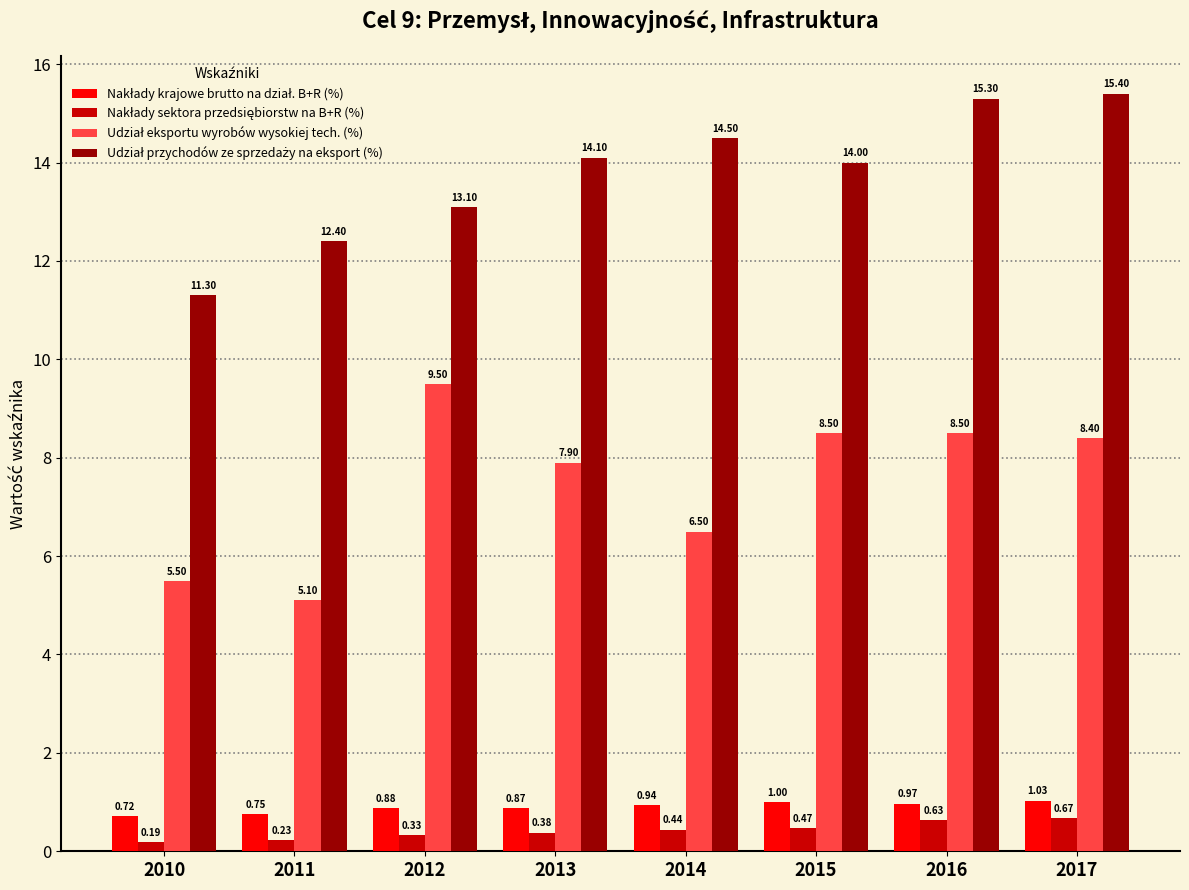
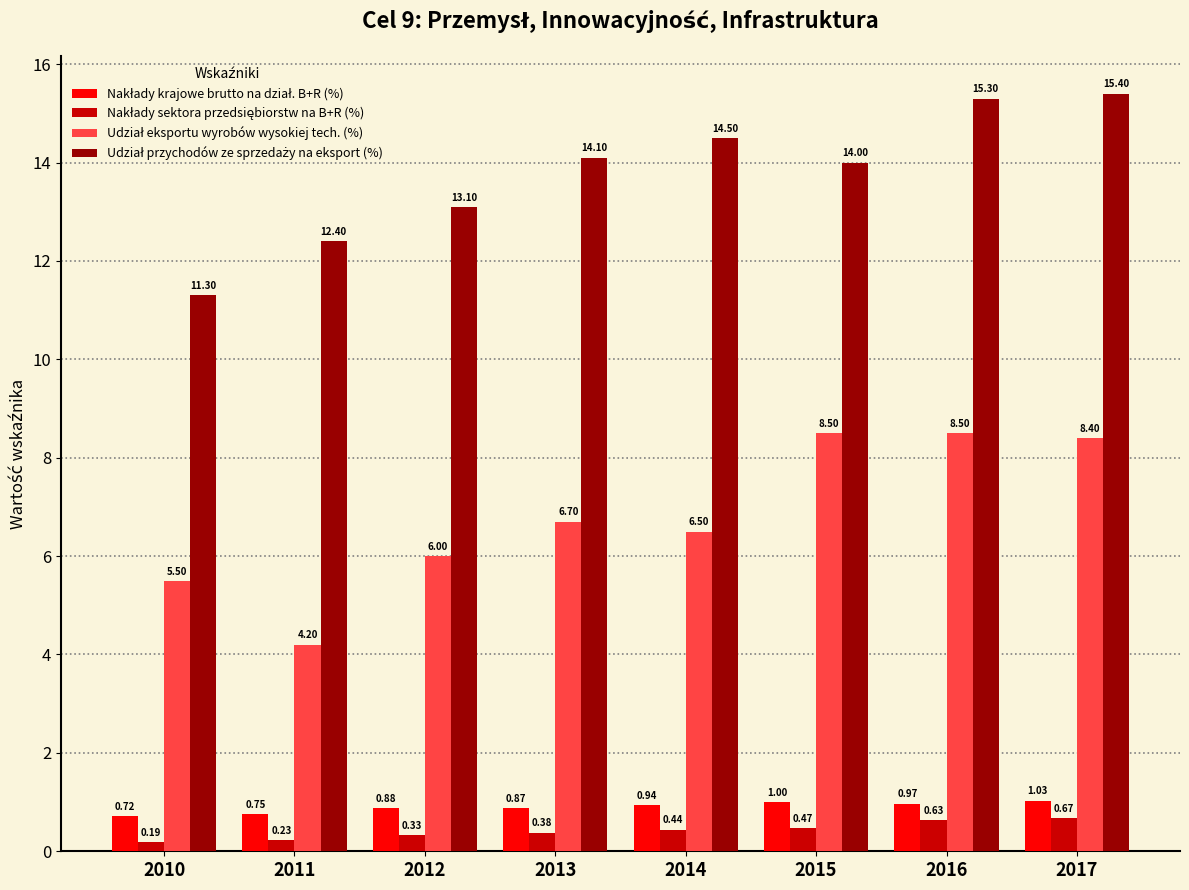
  {
    "Udział eksportu wyrobów wysokiej tech. (%)": {
      "2010": 5.50,
-     "2011": 5.10,
-     "2012": 9.50,
-     "2013": 7.90,
+     "2011": 4.20,
+     "2012": 6.00,
+     "2013": 6.70,
      "2014": 6.50,
      "2015": 8.50,
      "2016": 8.50,
      "2017": 8.40
    }
  }
